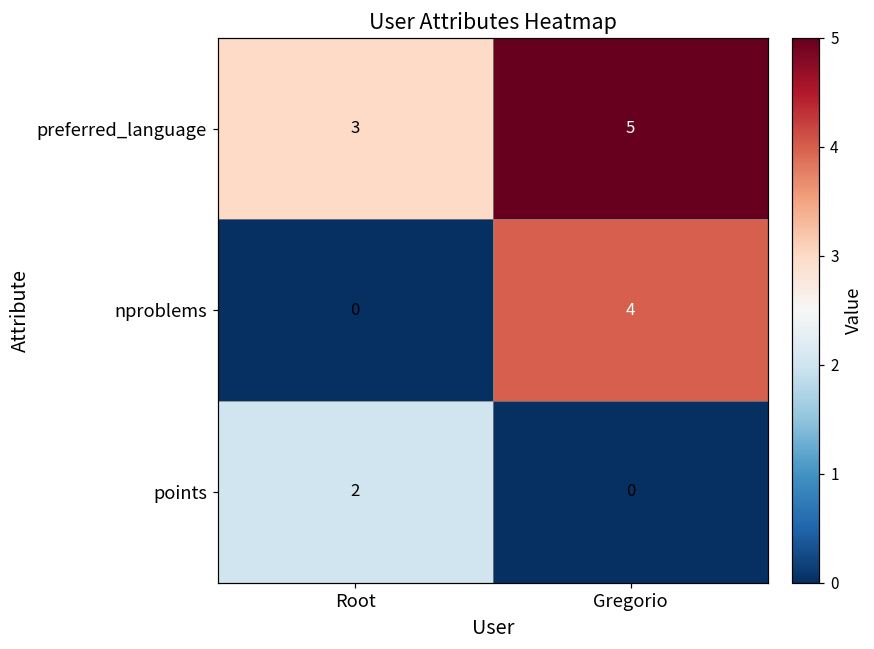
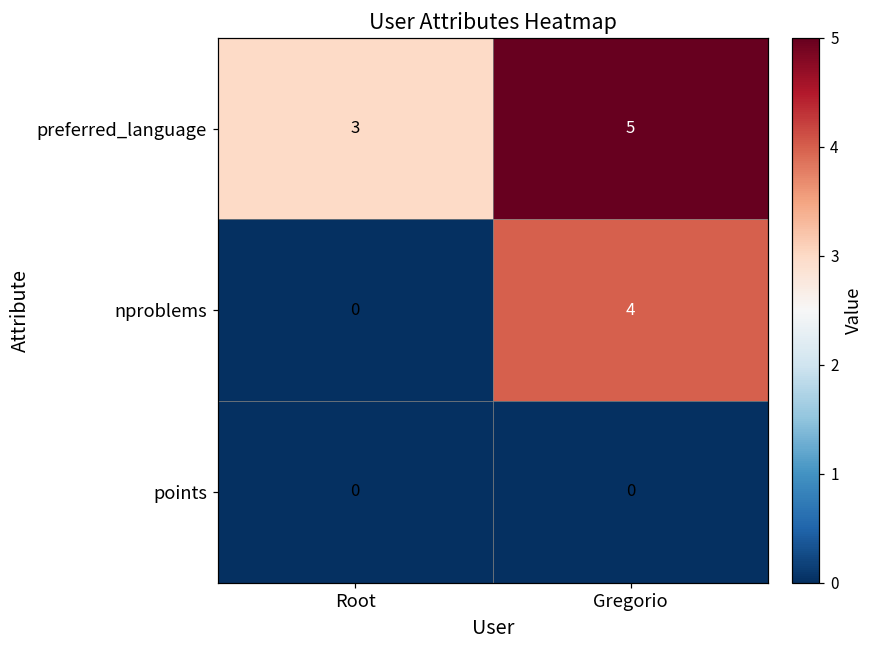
  {
    "preferred_language": {
      "Root": 3,
      "Gregorio": 5
    },
    "nproblems": {
      "Root": 0,
      "Gregorio": 4
    },
    "points": {
-     "Root": 2,
+     "Root": 0,
      "Gregorio": 0
    }
  }
